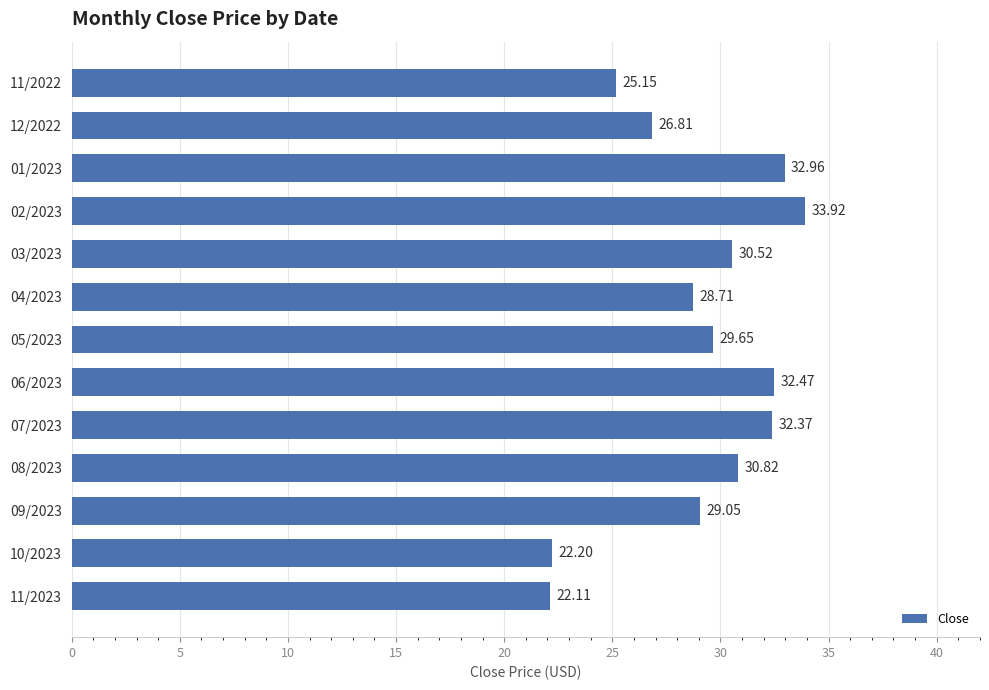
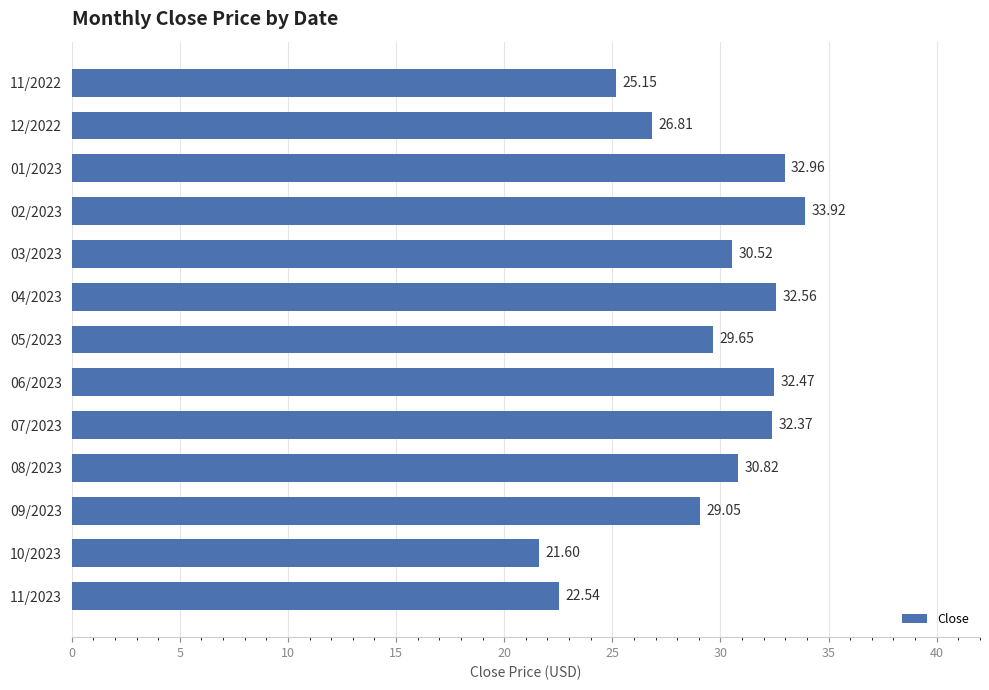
  {
    "11/2022": 25.15,
    "12/2022": 26.81,
    "01/2023": 32.96,
    "02/2023": 33.92,
    "03/2023": 30.52,
-   "04/2023": 28.71,
+   "04/2023": 32.56,
    "05/2023": 29.65,
    "06/2023": 32.47,
    "07/2023": 32.37,
    "08/2023": 30.82,
    "09/2023": 29.05,
-   "10/2023": 22.20,
-   "11/2023": 22.11
+   "10/2023": 21.60,
+   "11/2023": 22.54
  }
